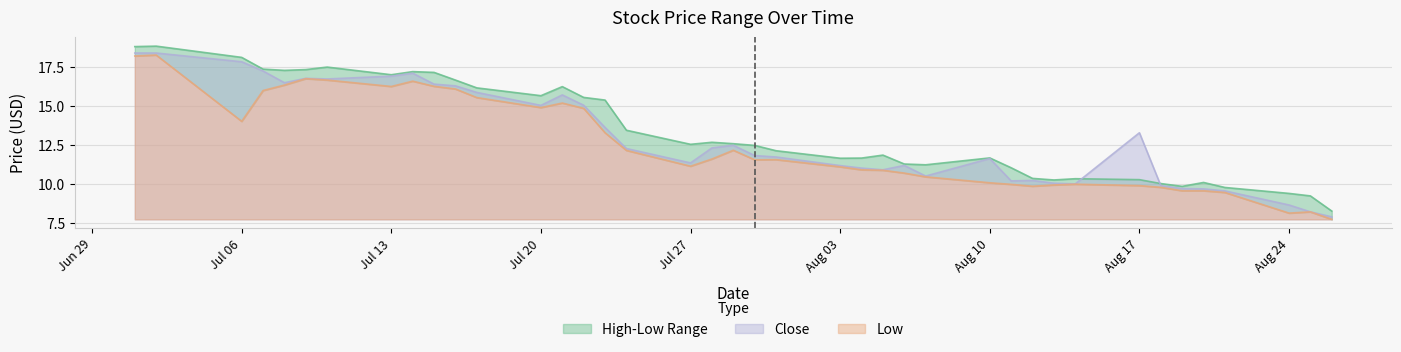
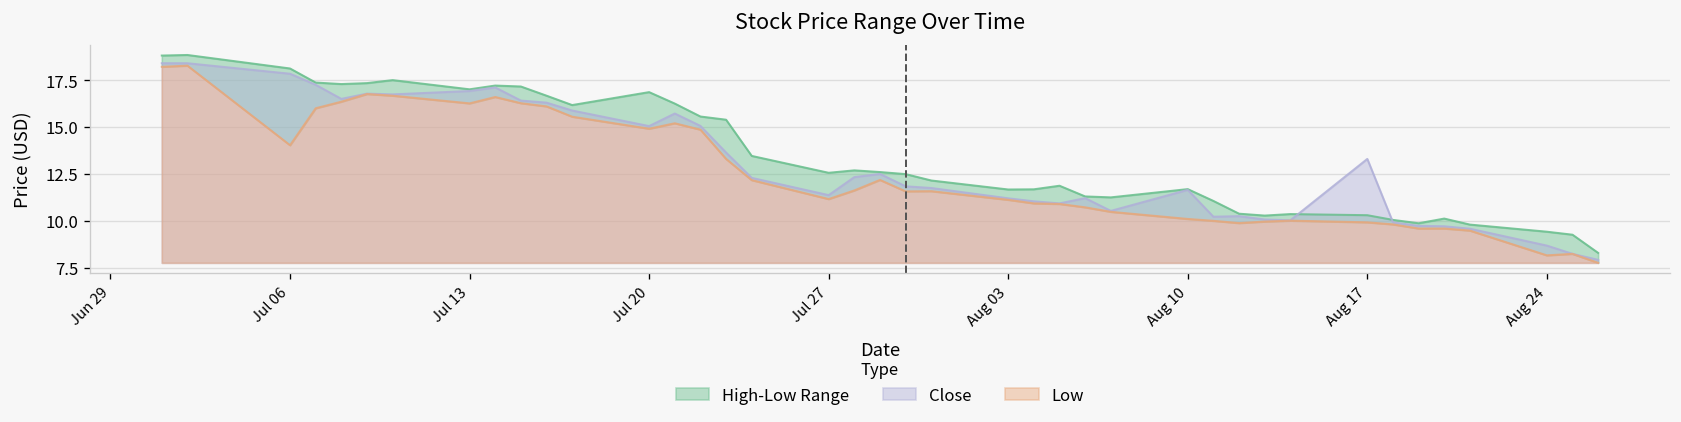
  {
    "High-Low Range": {
      "Jul 06": 18.1,
-     "Jul 20": 15.7,
+     "Jul 20": 16.9,
      "Jul 27": 12.6,
      "Aug 03": 11.7,
      "Aug 17": 10.3,
      "Aug 24": 9.4
    },
    "Close": {
      "Jul 06": 17.8,
      "Jul 27": 11.4,
      "Aug 17": 13.3,
      "Aug 24": 8.7
    },
    "Low": {
      "Jul 06": 14.0,
      "Jul 13": 16.3,
      "Jul 27": 11.2,
      "Aug 10": 10.1,
      "Aug 17": 9.9,
      "Aug 24": 8.2
    }
  }
